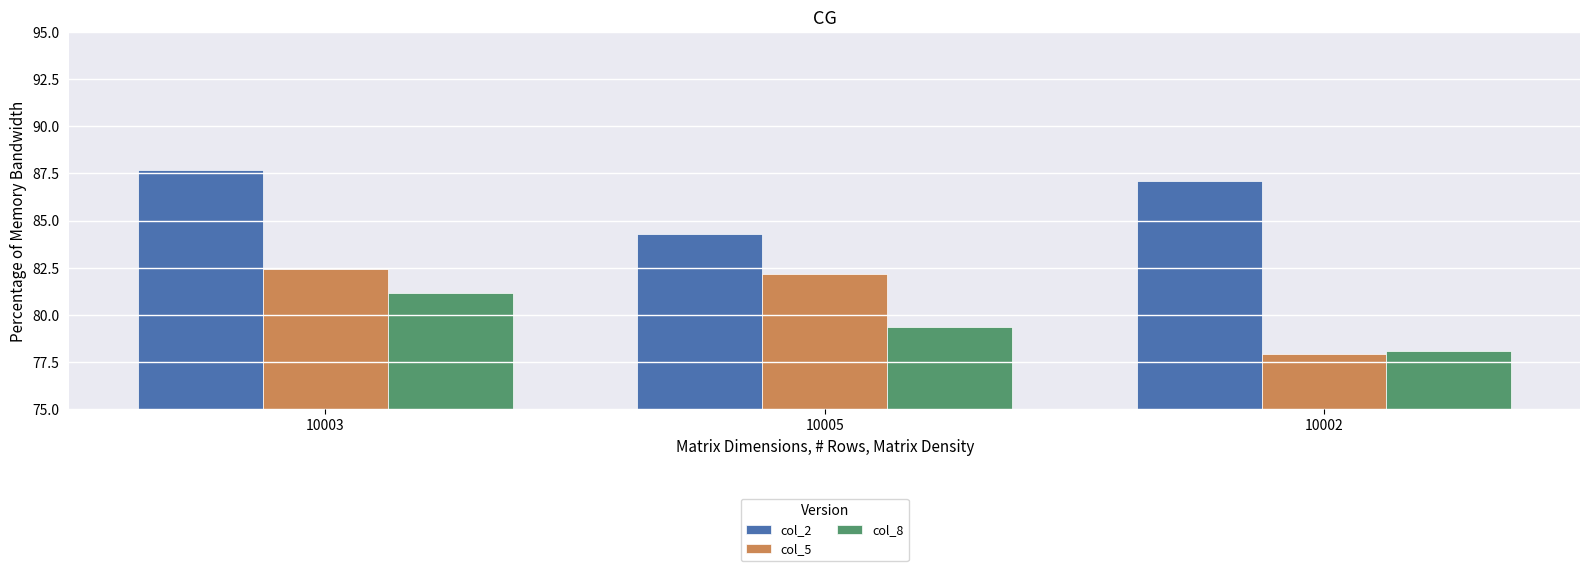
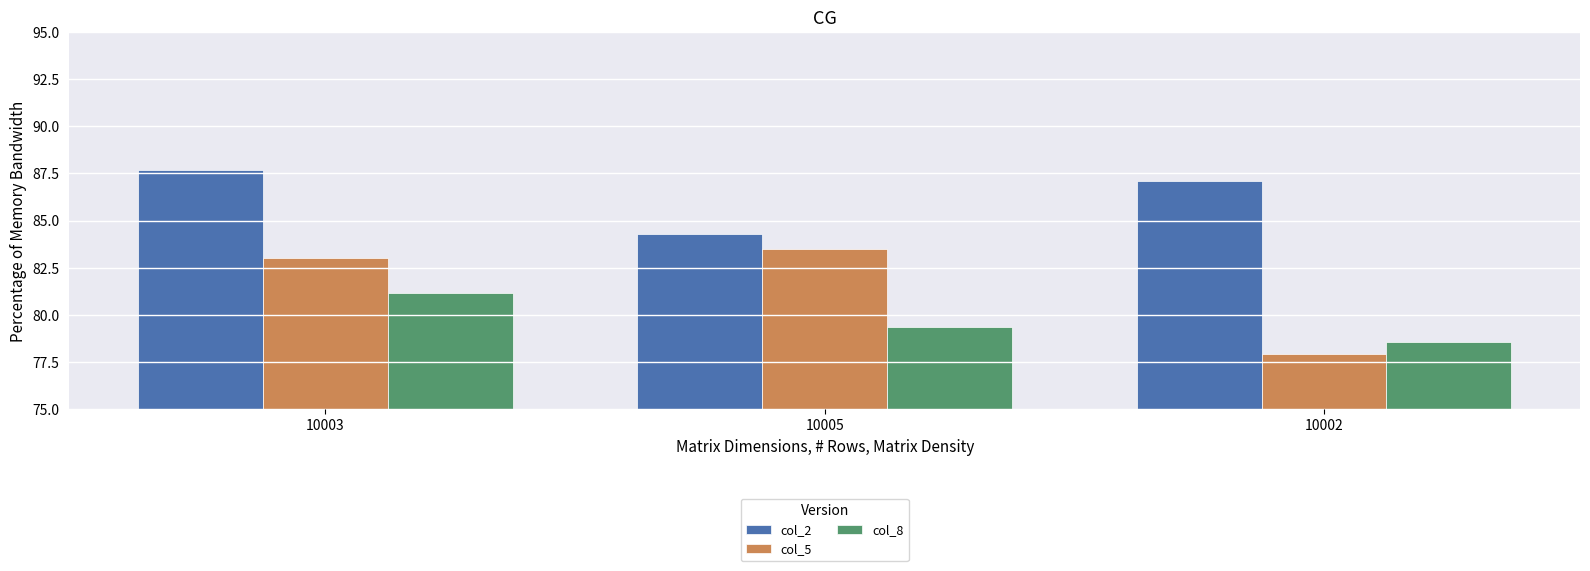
  {
    "col_2": {
      "10003": 87.7,
      "10005": 84.3,
      "10002": 87.1
    },
    "col_5": {
-     "10003": 82.4,
-     "10005": 82.2,
+     "10003": 83.0,
+     "10005": 83.5,
      "10002": 77.9
    },
    "col_8": {
      "10003": 81.2,
      "10005": 79.4,
-     "10002": 78.1
+     "10002": 78.6
    }
  }
